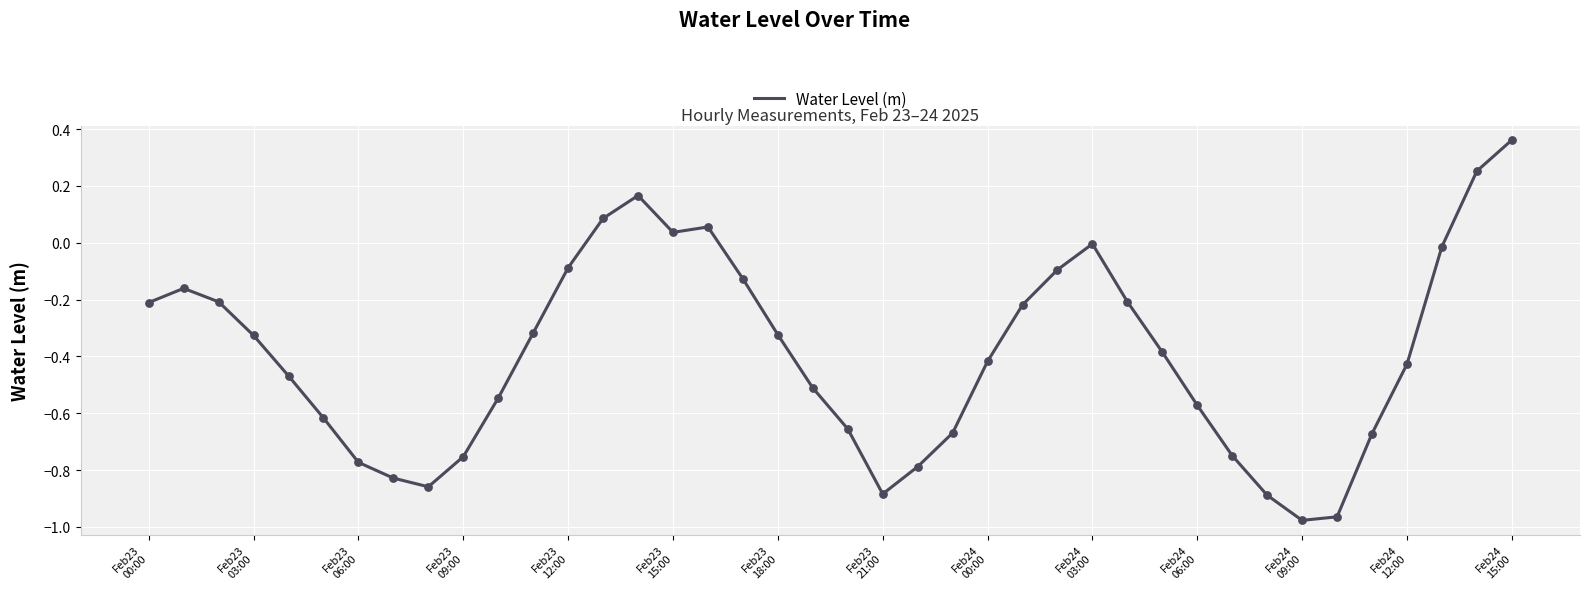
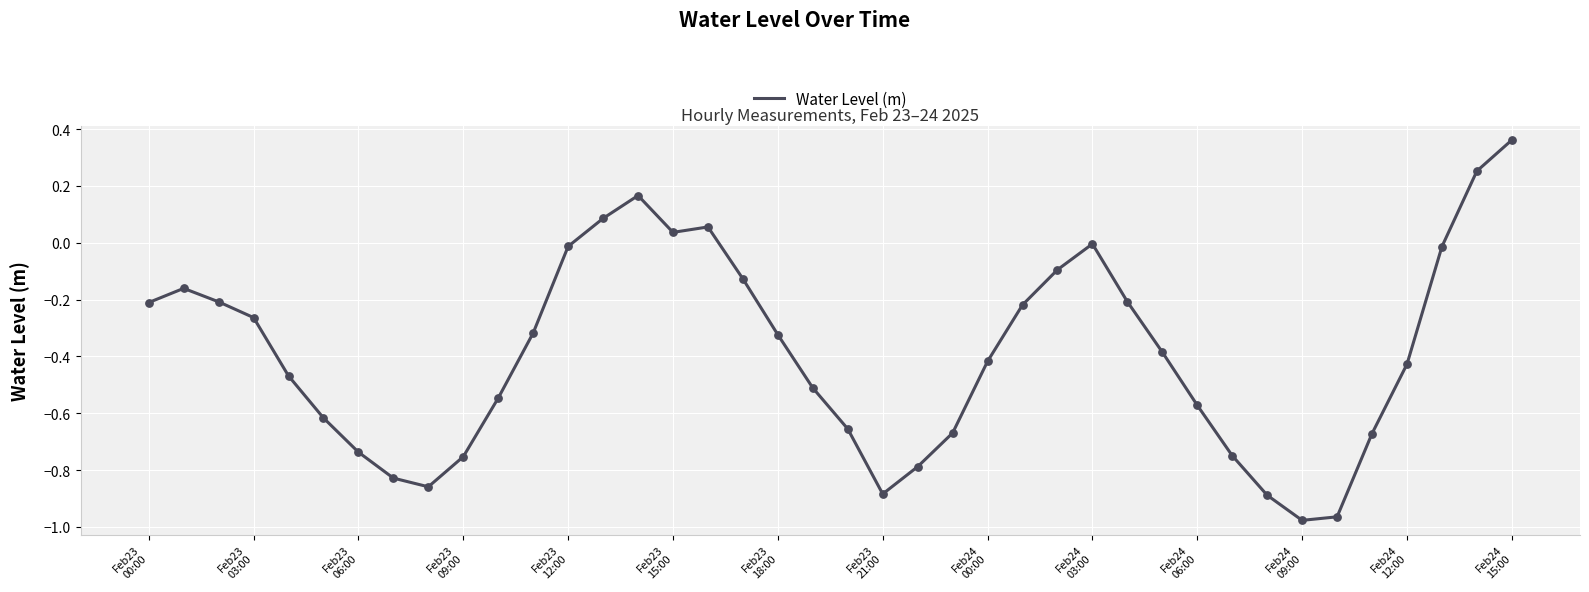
  {
    "Feb23 00:00": -0.21,
-   "Feb23 03:00": -0.33,
-   "Feb23 06:00": -0.77,
+   "Feb23 03:00": -0.26,
+   "Feb23 06:00": -0.74,
    "Feb23 09:00": -0.75,
-   "Feb23 12:00": -0.09,
+   "Feb23 12:00": -0.01,
    "Feb23 15:00": 0.04,
    "Feb23 18:00": -0.32,
    "Feb23 21:00": -0.88,
    "Feb24 00:00": -0.42,
    "Feb24 03:00": 0.00,
    "Feb24 06:00": -0.57,
    "Feb24 09:00": -0.98,
    "Feb24 12:00": -0.43,
    "Feb24 15:00": 0.36
  }
